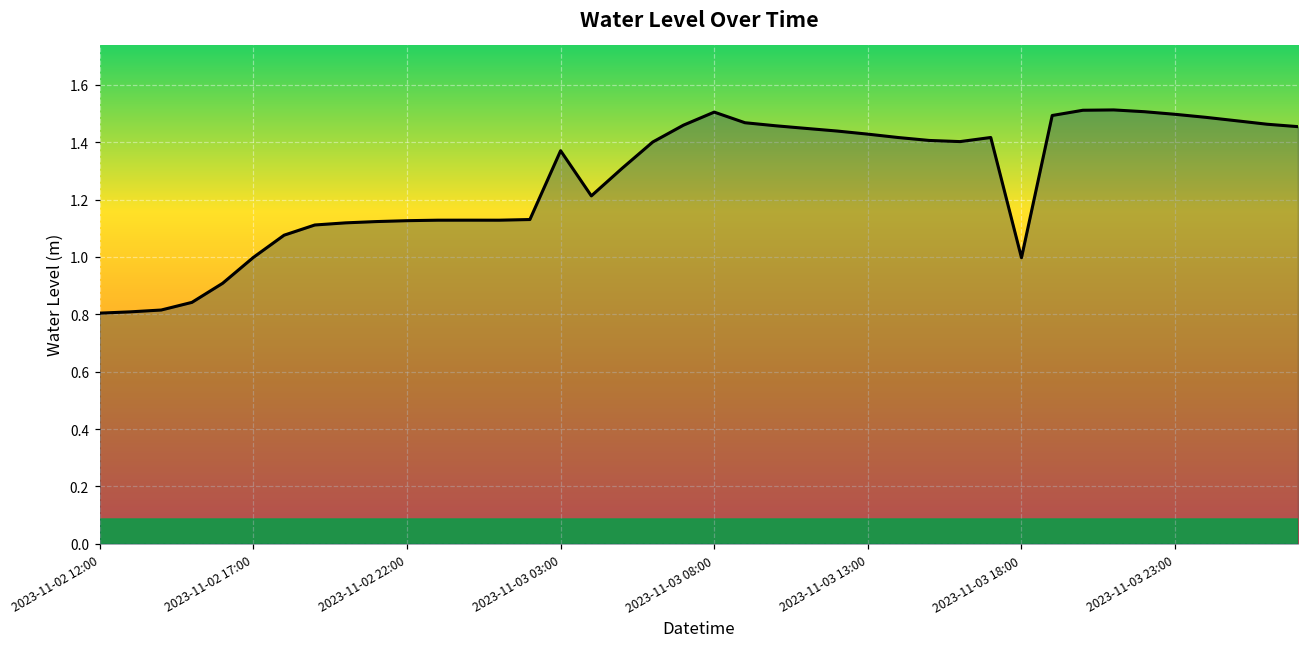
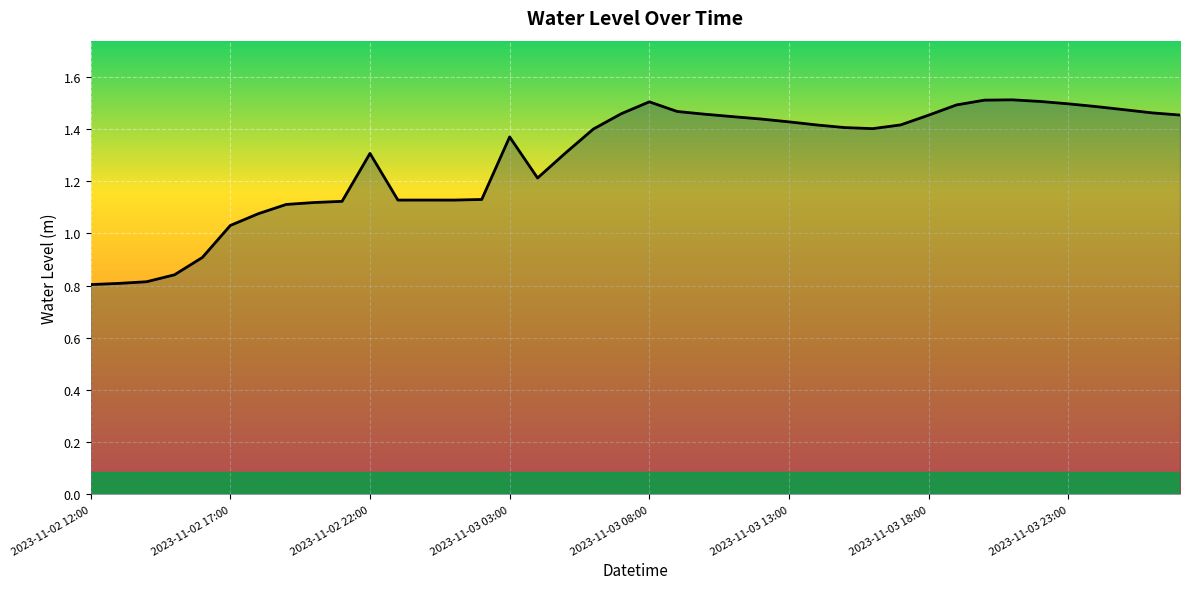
  {
    "2023-11-02 12:00": 0.80,
-   "2023-11-02 17:00": 1.00,
-   "2023-11-02 22:00": 1.13,
+   "2023-11-02 17:00": 1.03,
+   "2023-11-02 22:00": 1.31,
    "2023-11-03 03:00": 1.37,
    "2023-11-03 08:00": 1.50,
    "2023-11-03 13:00": 1.43,
-   "2023-11-03 18:00": 1.00,
+   "2023-11-03 18:00": 1.45,
    "2023-11-03 23:00": 1.50
  }
